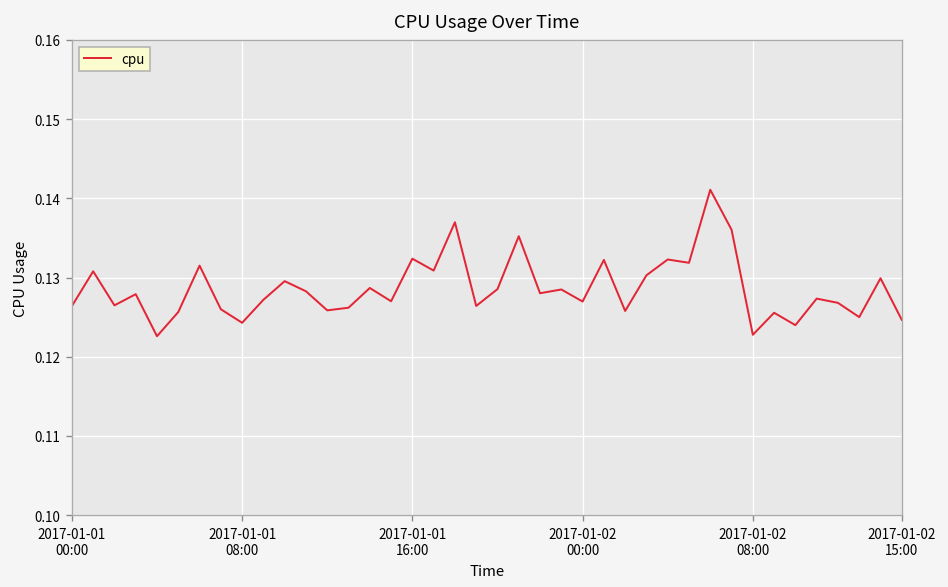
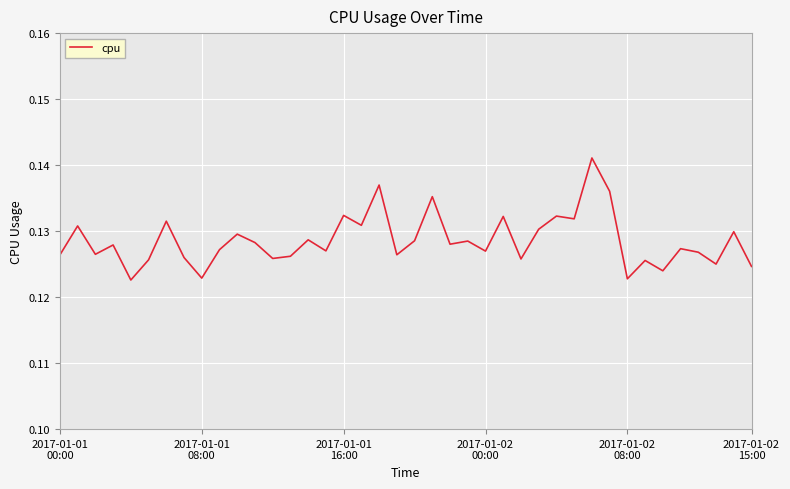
  {
    "2017-01-01 00:00": 0.126,
-   "2017-01-01 08:00": 0.124,
+   "2017-01-01 08:00": 0.123,
    "2017-01-01 16:00": 0.132,
    "2017-01-02 00:00": 0.127,
    "2017-01-02 08:00": 0.123,
    "2017-01-02 15:00": 0.125
  }
